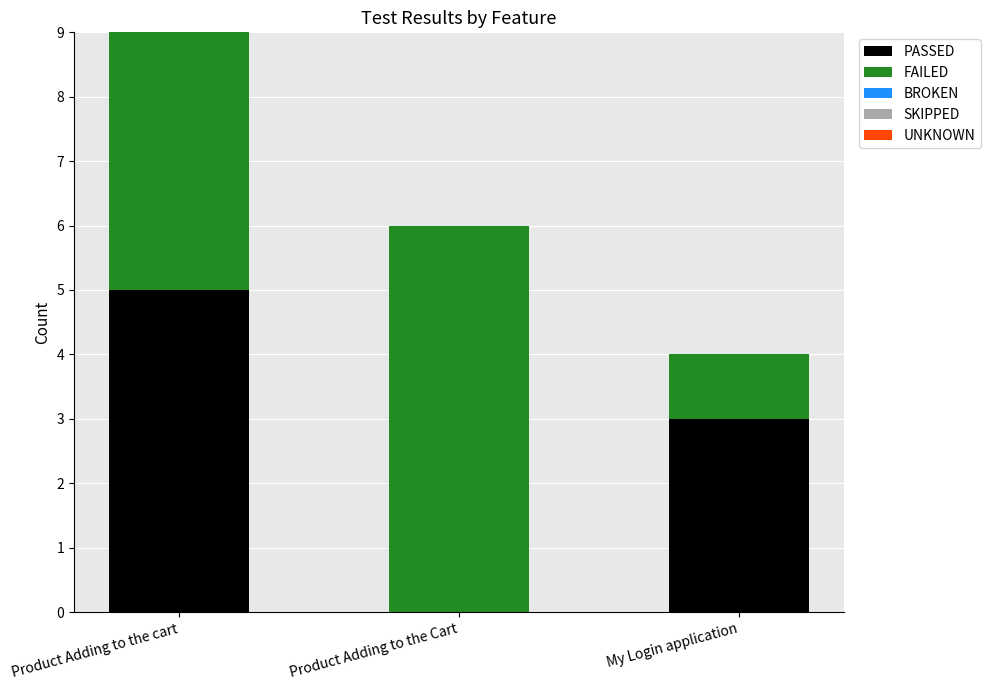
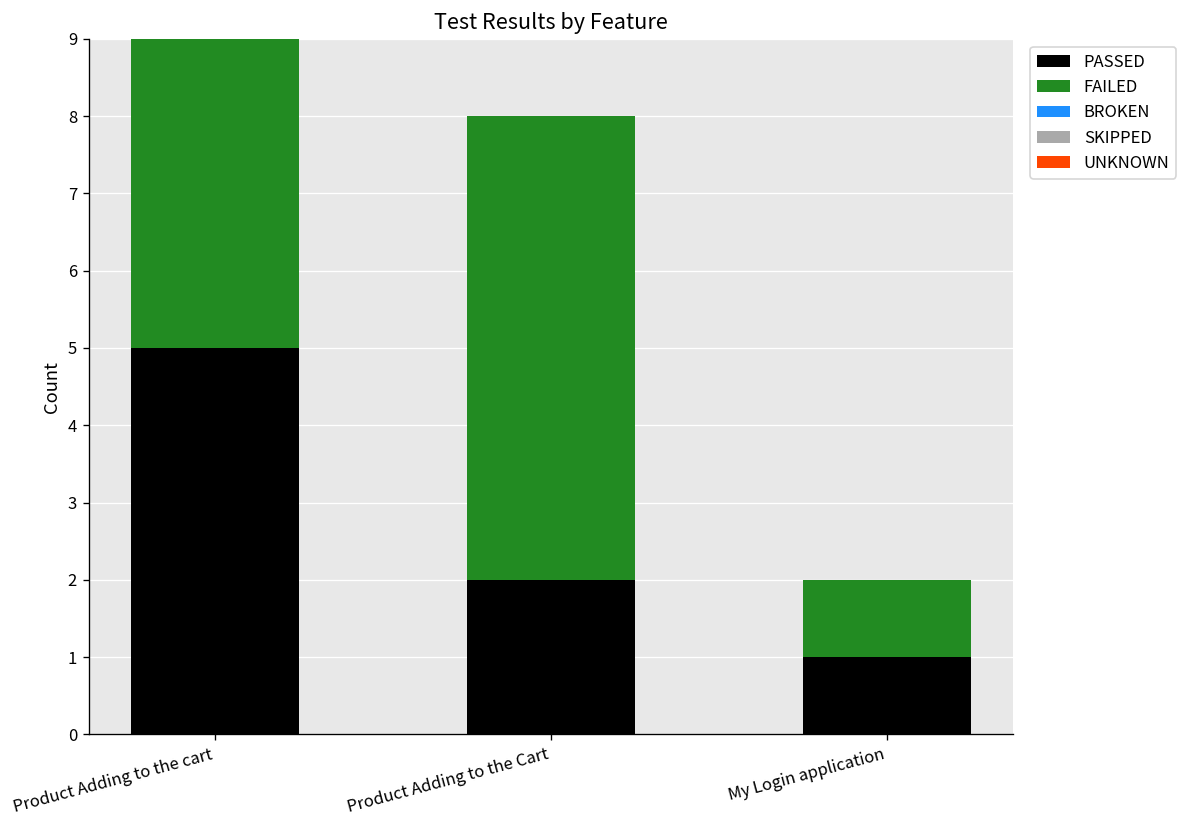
  {
    "PASSED": {
      "Product Adding to the cart": 5,
-     "Product Adding to the Cart": 0,
-     "My Login application": 3
+     "Product Adding to the Cart": 2,
+     "My Login application": 1
    }
  }
